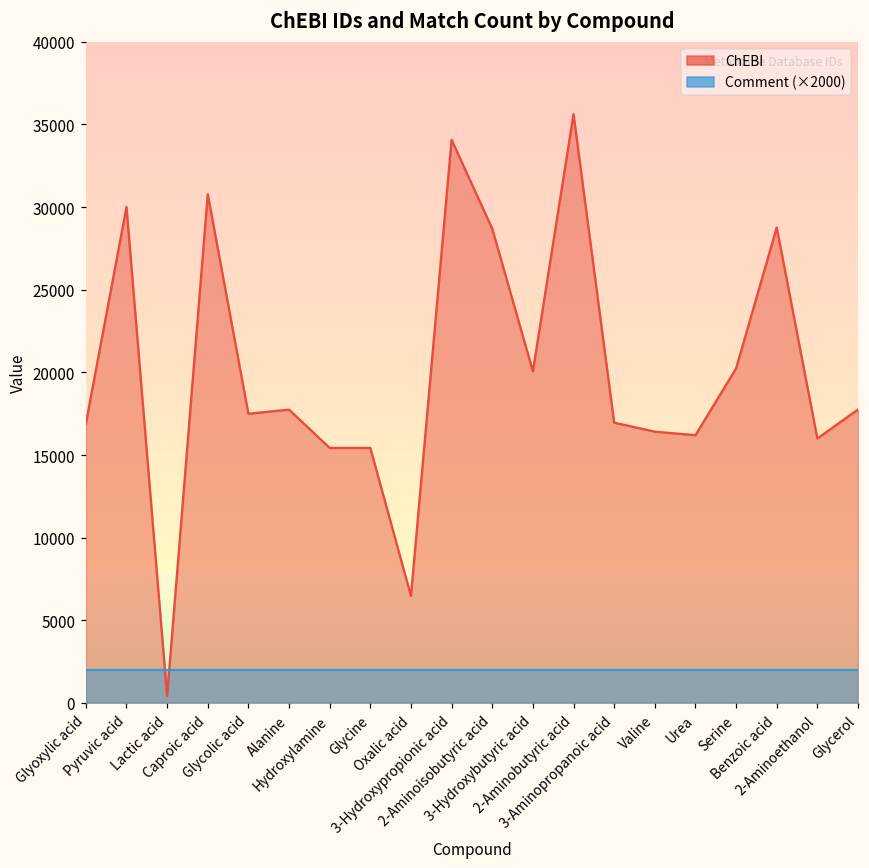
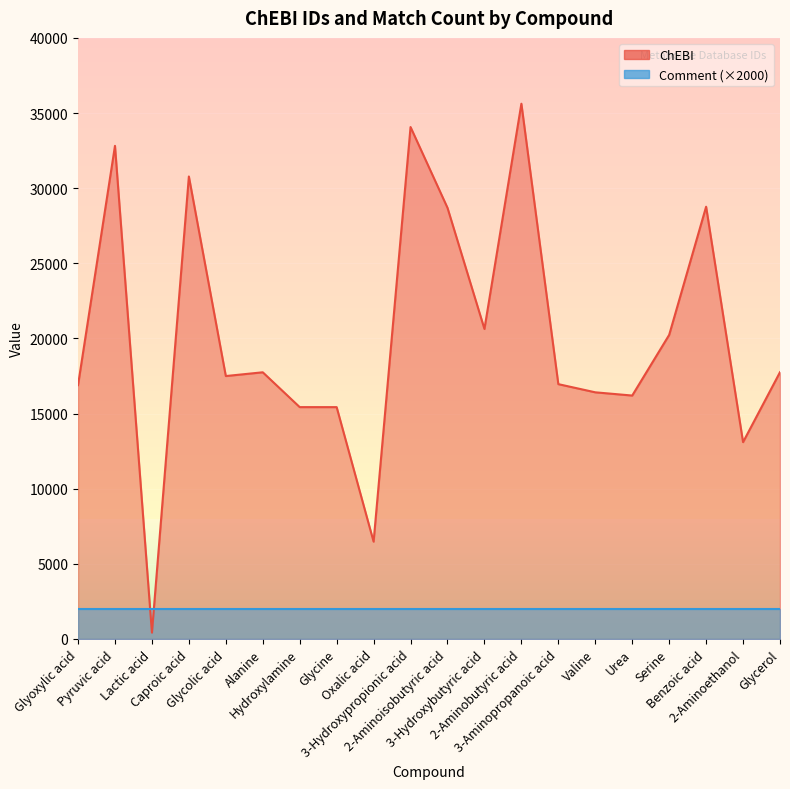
  {
    "ChEBI": {
      "Glyoxylic acid": 16900,
-     "Pyruvic acid": 30000,
+     "Pyruvic acid": 32800,
      "Lactic acid": 400,
      "Caproic acid": 30800,
      "Glycolic acid": 17500,
      "Alanine": 17700,
      "Hydroxylamine": 15400,
      "Glycine": 15400,
      "Oxalic acid": 6500,
      "3-Hydroxypropionic acid": 34100,
      "2-Aminoisobutyric acid": 28700,
-     "3-Hydroxybutyric acid": 20100,
+     "3-Hydroxybutyric acid": 20600,
      "2-Aminobutyric acid": 35600,
      "3-Aminopropanoic acid": 17000,
      "Valine": 16400,
      "Urea": 16200,
      "Serine": 20200,
      "Benzoic acid": 28800,
-     "2-Aminoethanol": 16000,
+     "2-Aminoethanol": 13100,
      "Glycerol": 17800
    },
    "Comment (×2000)": {
      "Glyoxylic acid": 2000,
      "Pyruvic acid": 2000,
      "Lactic acid": 2000,
      "Caproic acid": 2000,
      "Glycolic acid": 2000,
      "Alanine": 2000,
      "Hydroxylamine": 2000,
      "Glycine": 2000,
      "Oxalic acid": 2000,
      "3-Hydroxypropionic acid": 2000,
      "2-Aminoisobutyric acid": 2000,
      "3-Hydroxybutyric acid": 2000,
      "2-Aminobutyric acid": 2000,
      "3-Aminopropanoic acid": 2000,
      "Valine": 2000,
      "Urea": 2000,
      "Serine": 2000,
      "Benzoic acid": 2000,
      "2-Aminoethanol": 2000,
      "Glycerol": 2000
    }
  }
